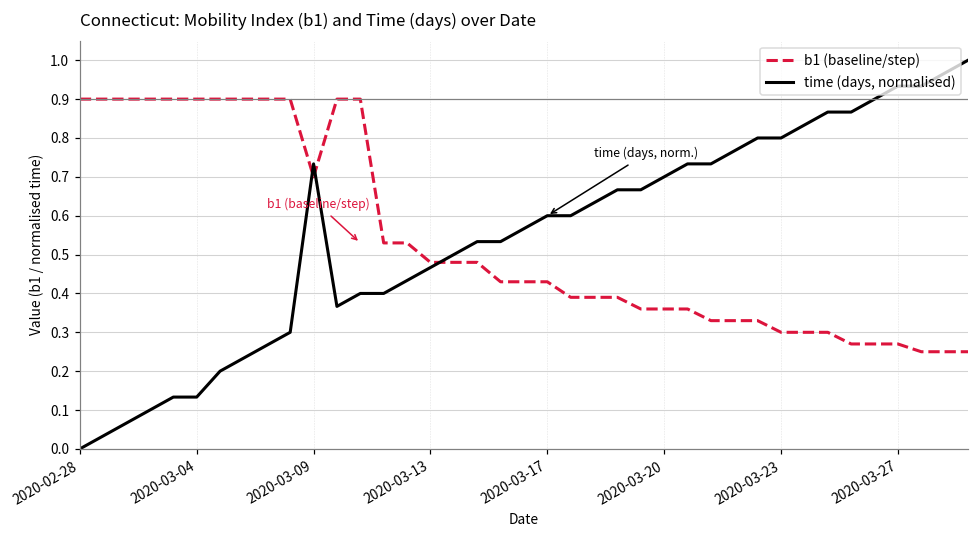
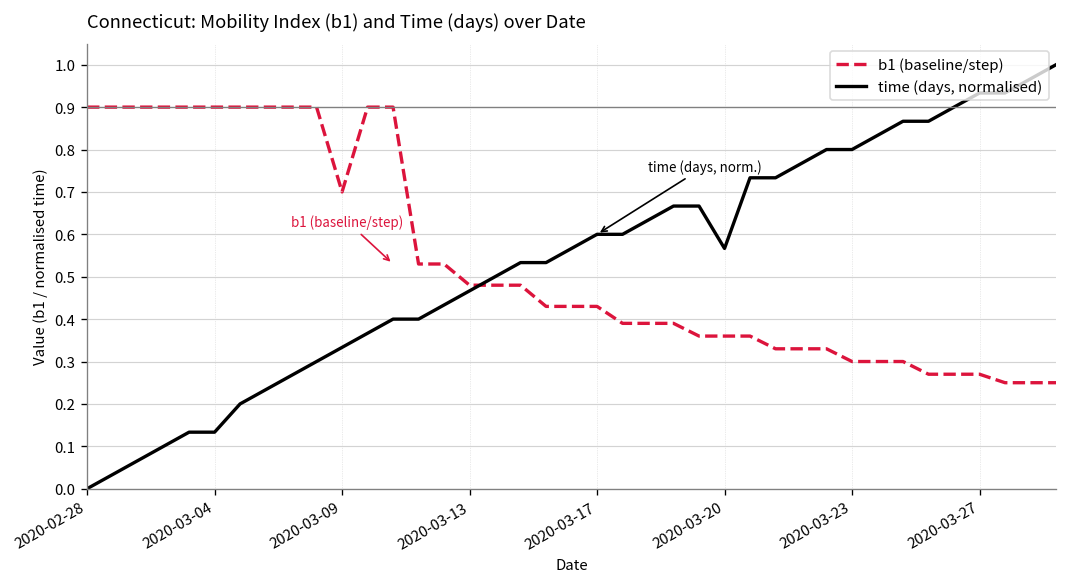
  {
    "b1 (baseline/step)": {
      "2020-02-28": 0.90,
      "2020-03-04": 0.90,
      "2020-03-09": 0.70,
      "2020-03-13": 0.48,
      "2020-03-20": 0.36
    },
    "time (days, normalised)": {
      "2020-02-28": 0.00,
      "2020-03-04": 0.13,
-     "2020-03-09": 0.73,
+     "2020-03-09": 0.33,
      "2020-03-13": 0.47,
-     "2020-03-20": 0.70
+     "2020-03-20": 0.57
    }
  }
